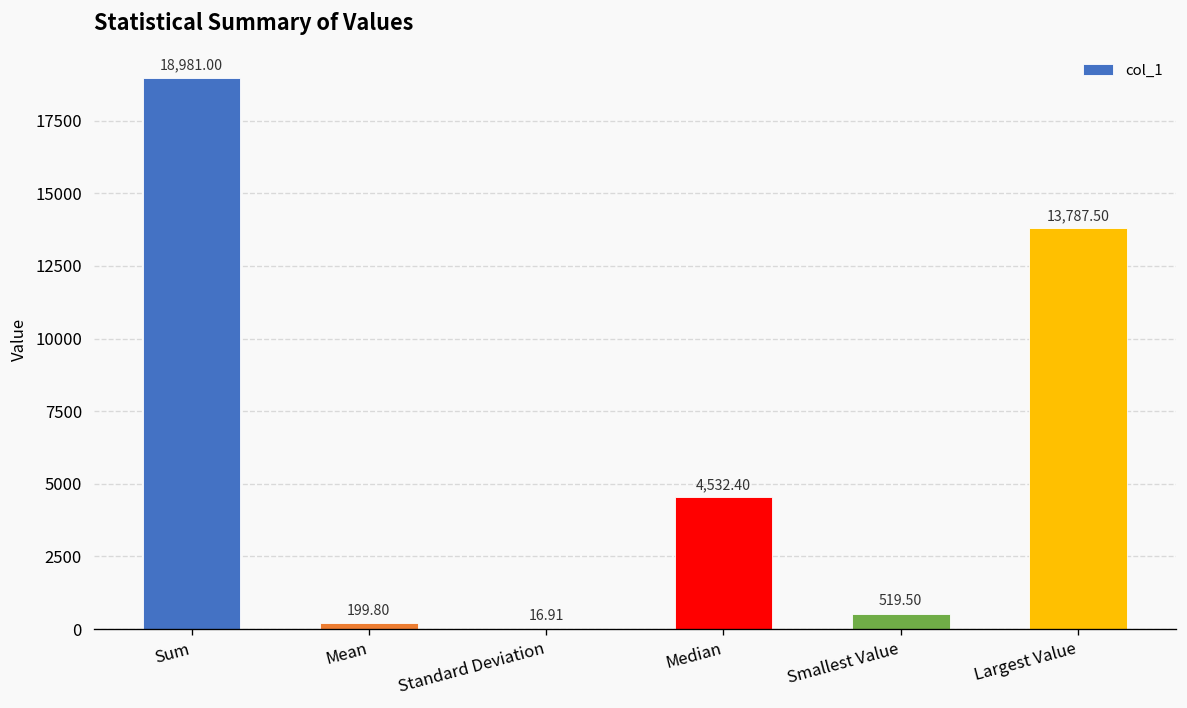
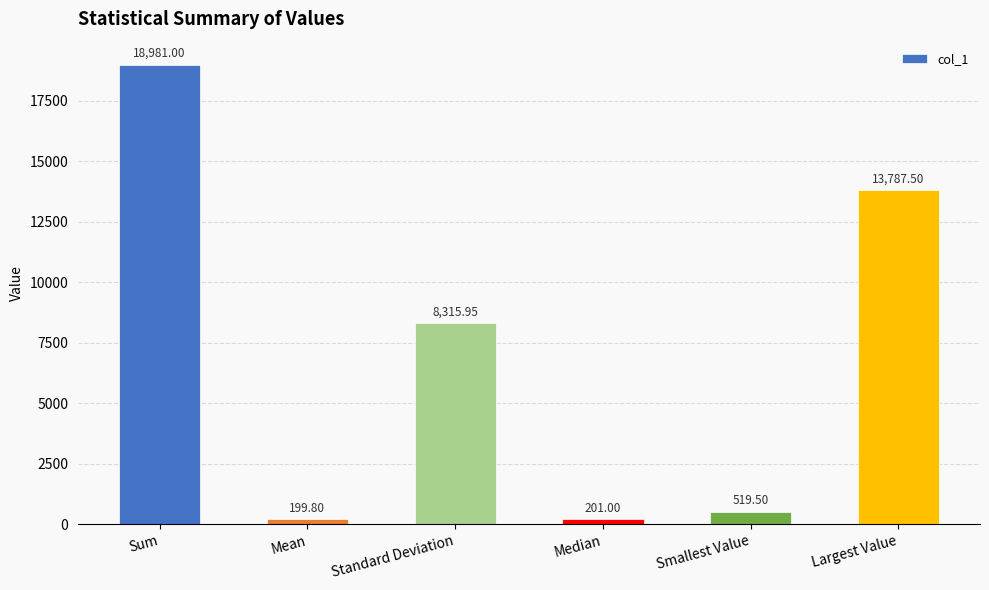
  {
    "Sum": "18,981.00",
    "Mean": "199.80",
-   "Standard Deviation": "16.91",
-   "Median": "4,532.40",
+   "Standard Deviation": "8,315.95",
+   "Median": "201.00",
    "Smallest Value": "519.50",
    "Largest Value": "13,787.50"
  }
